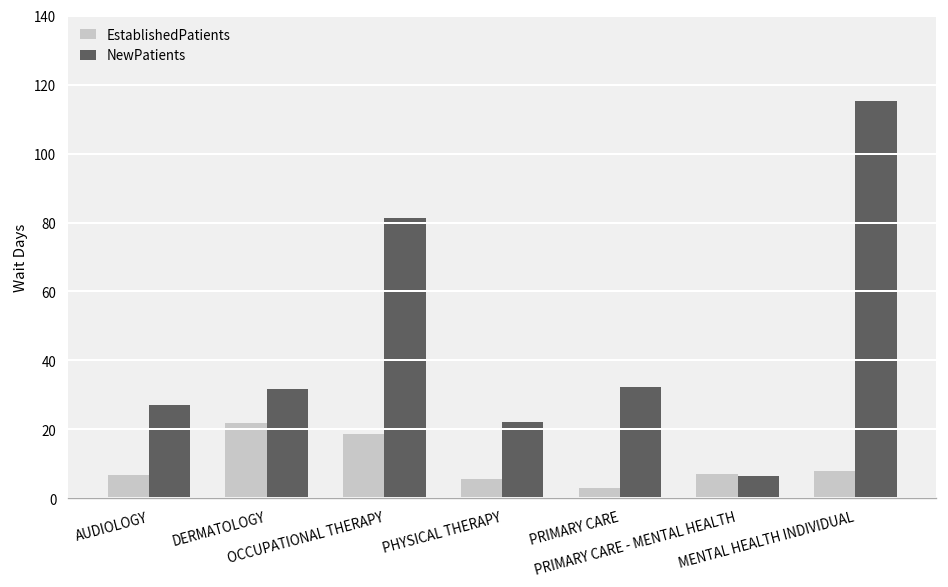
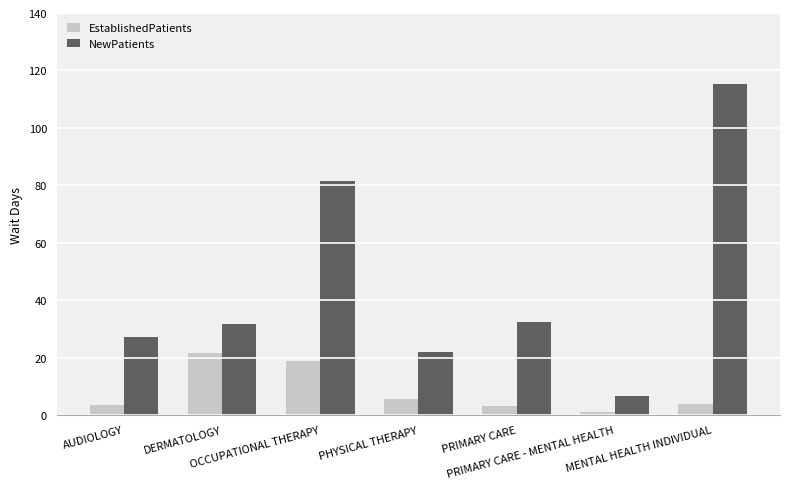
  {
    "EstablishedPatients": {
-     "AUDIOLOGY": 7,
+     "AUDIOLOGY": 4,
      "DERMATOLOGY": 22,
      "OCCUPATIONAL THERAPY": 19,
      "PHYSICAL THERAPY": 6,
      "PRIMARY CARE": 3,
-     "PRIMARY CARE - MENTAL HEALTH": 7,
-     "MENTAL HEALTH INDIVIDUAL": 8
+     "PRIMARY CARE - MENTAL HEALTH": 1,
+     "MENTAL HEALTH INDIVIDUAL": 4
    },
    "NewPatients": {
      "AUDIOLOGY": 27,
      "DERMATOLOGY": 32,
      "OCCUPATIONAL THERAPY": 81,
      "PHYSICAL THERAPY": 22,
      "PRIMARY CARE": 32,
      "PRIMARY CARE - MENTAL HEALTH": 7,
      "MENTAL HEALTH INDIVIDUAL": 115
    }
  }
